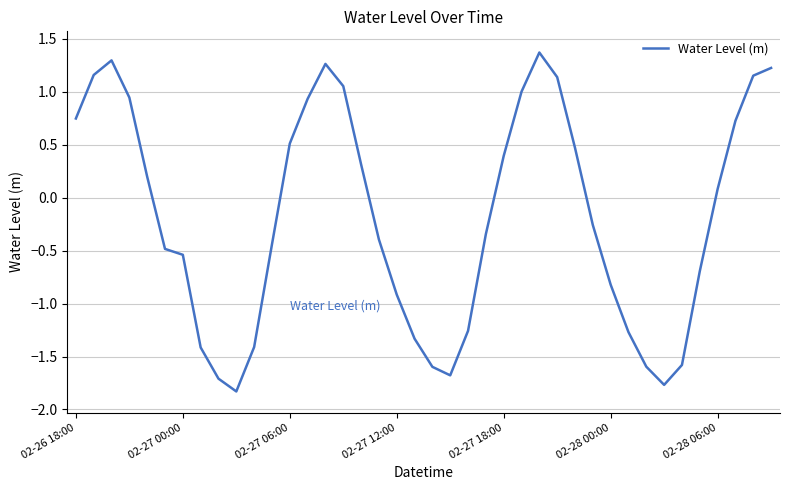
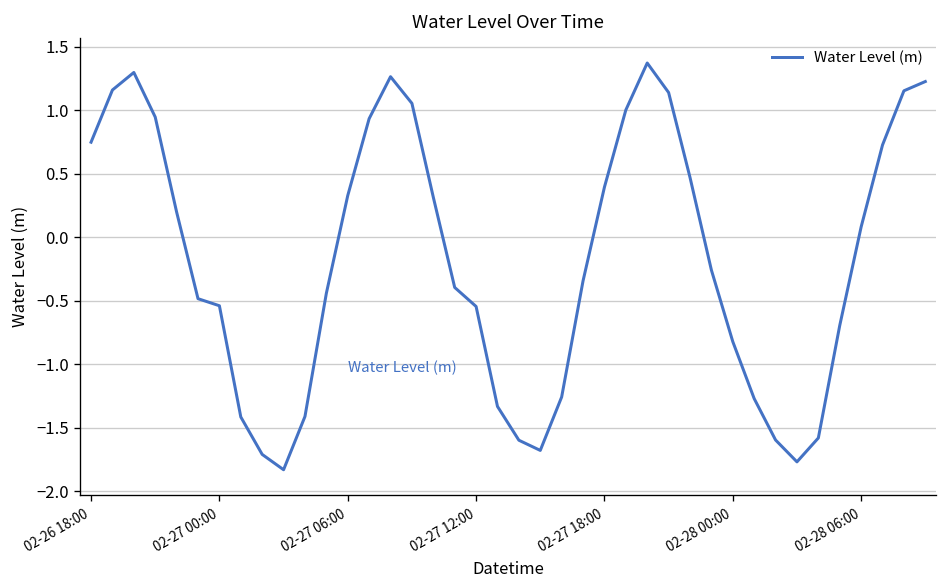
  {
    "02-26 18:00": 0.75,
    "02-27 00:00": -0.54,
-   "02-27 06:00": 0.51,
-   "02-27 12:00": -0.91,
+   "02-27 06:00": 0.33,
+   "02-27 12:00": -0.54,
    "02-27 18:00": 0.39,
    "02-28 00:00": -0.82,
    "02-28 06:00": 0.08
  }
